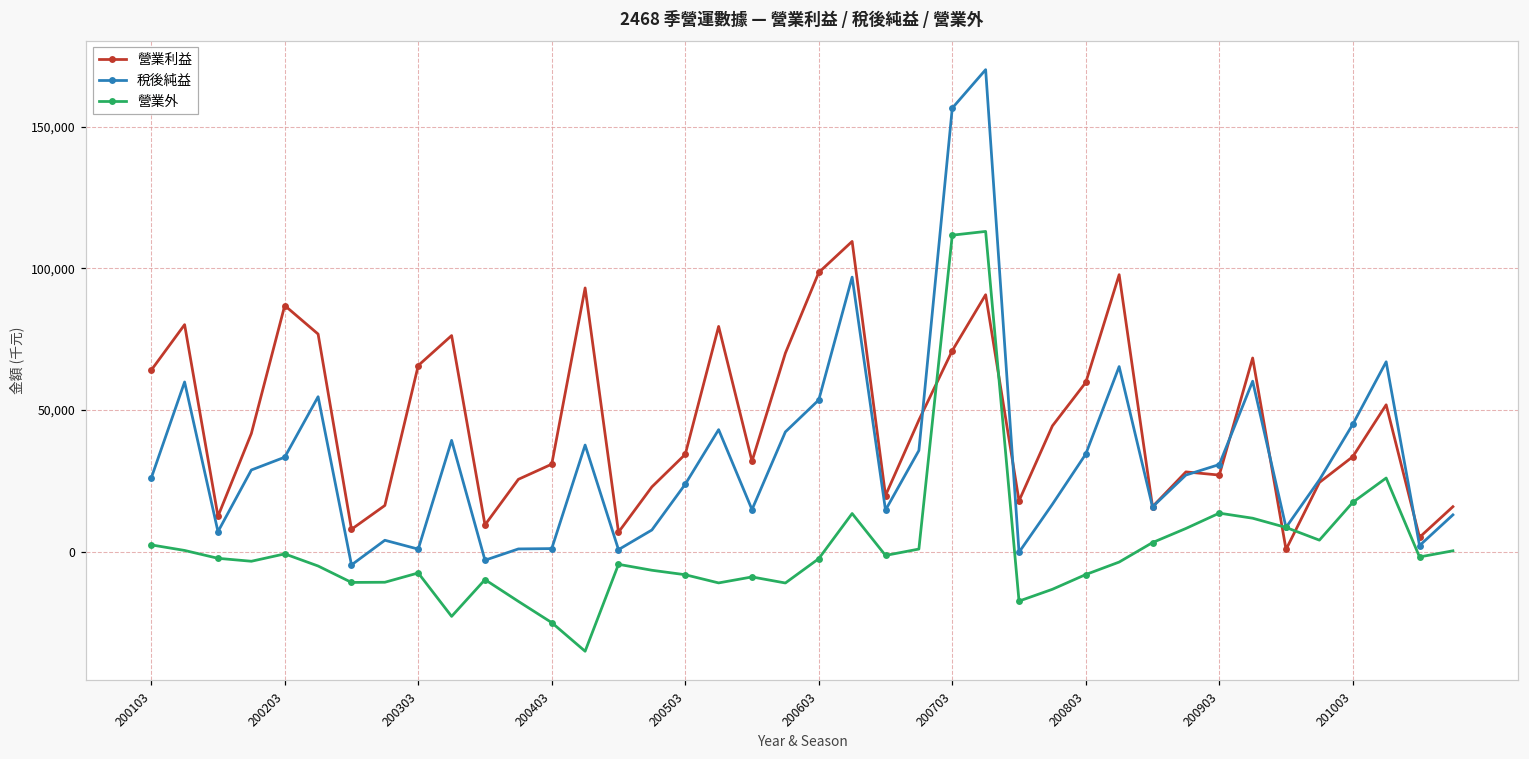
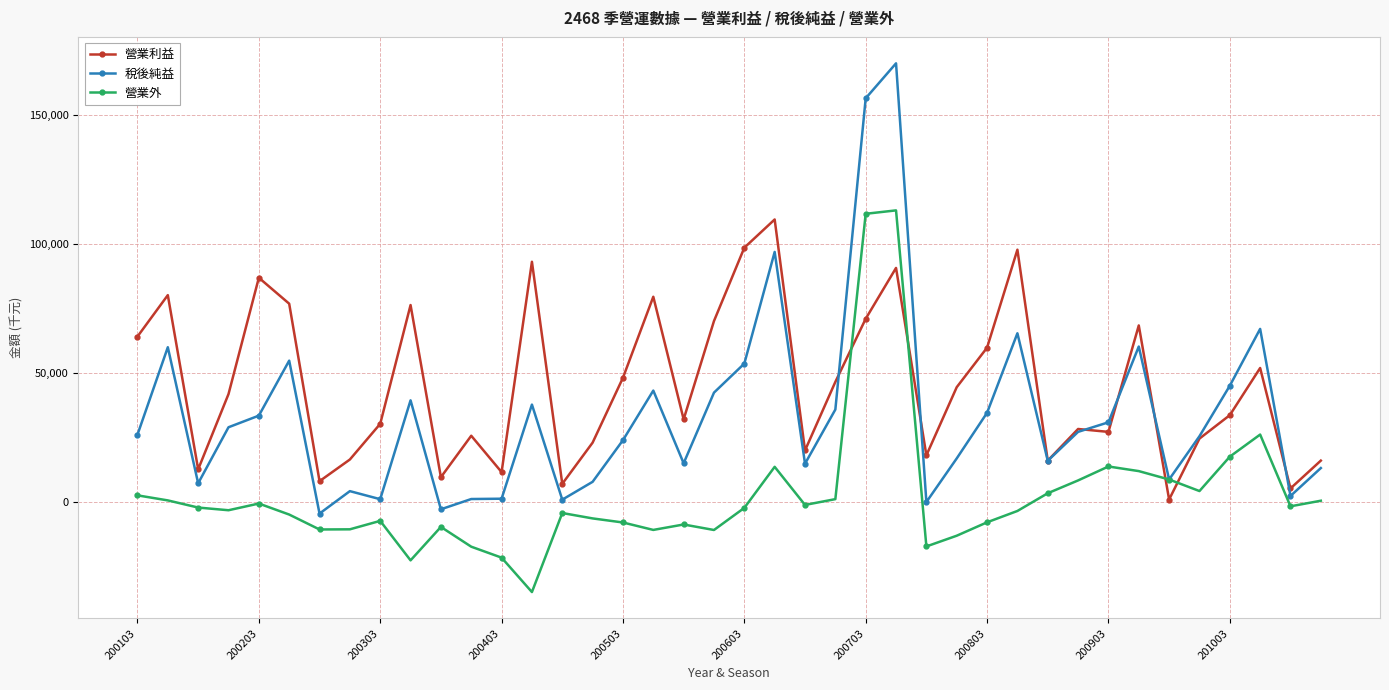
  {
    "營業利益": {
      "200103": "64,000",
      "200203": "87,000",
-     "200303": "66,000",
-     "200403": "31,000",
-     "200503": "34,000",
+     "200303": "30,000",
+     "200403": "11,000",
+     "200503": "48,000",
      "200603": "99,000",
      "200703": "71,000",
      "200803": "60,000",
      "200903": "27,000",
      "201003": "34,000"
    },
    "稅後純益": {
      "200103": "26,000",
      "200203": "33,000",
      "200303": "1,000",
      "200403": "1,000",
      "200503": "24,000",
      "200603": "54,000",
      "200703": "157,000",
      "200803": "34,000",
      "200903": "31,000",
      "201003": "45,000"
    },
    "營業外": {
      "200103": "2,000",
      "200203": "-1,000",
      "200303": "-7,000",
-     "200403": "-25,000",
+     "200403": "-22,000",
      "200503": "-8,000",
      "200603": "-2,000",
      "200703": "112,000",
      "200803": "-8,000",
      "200903": "14,000",
      "201003": "17,000"
    }
  }
